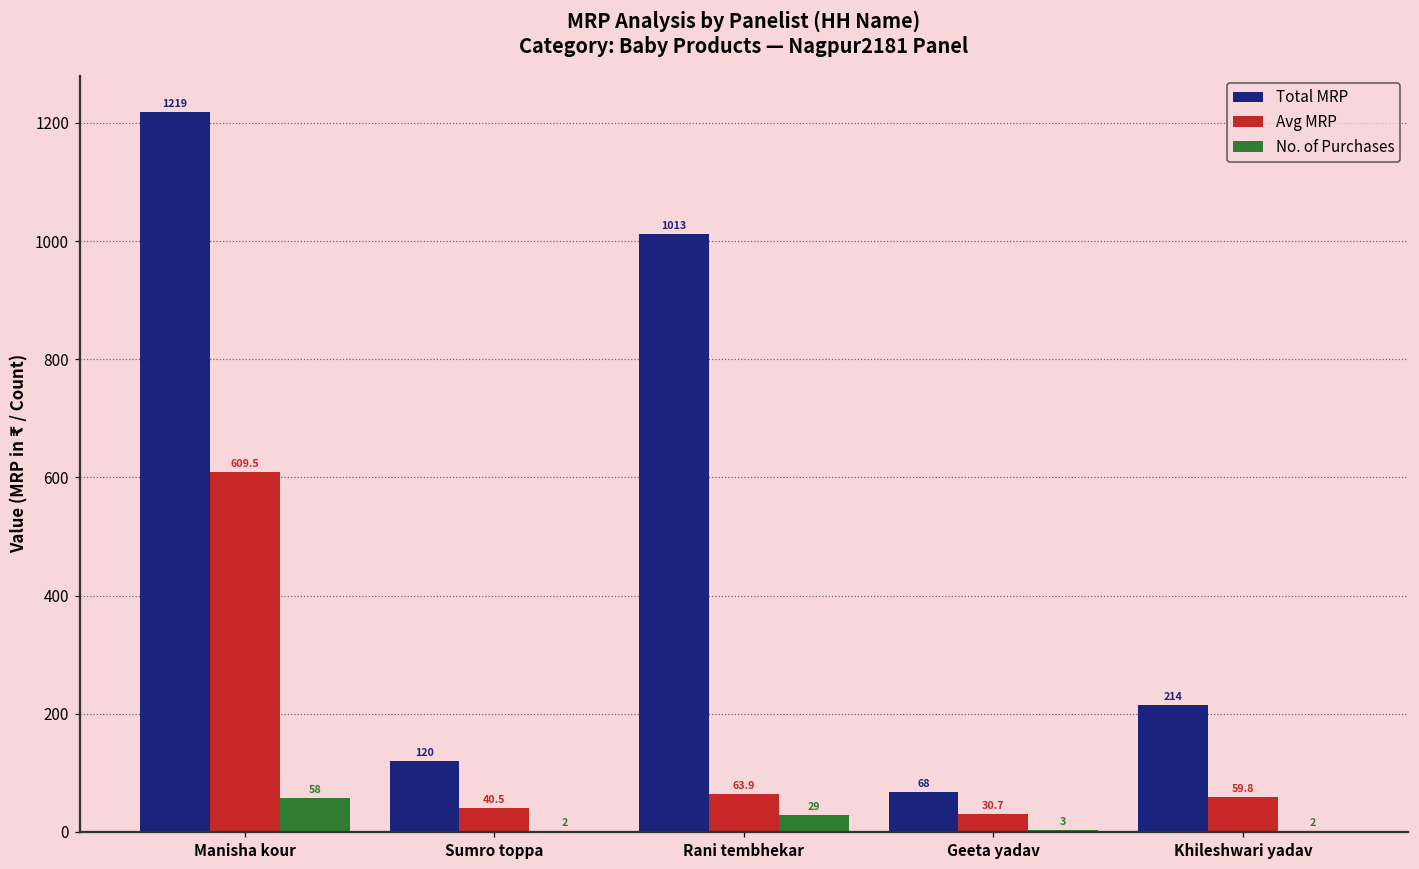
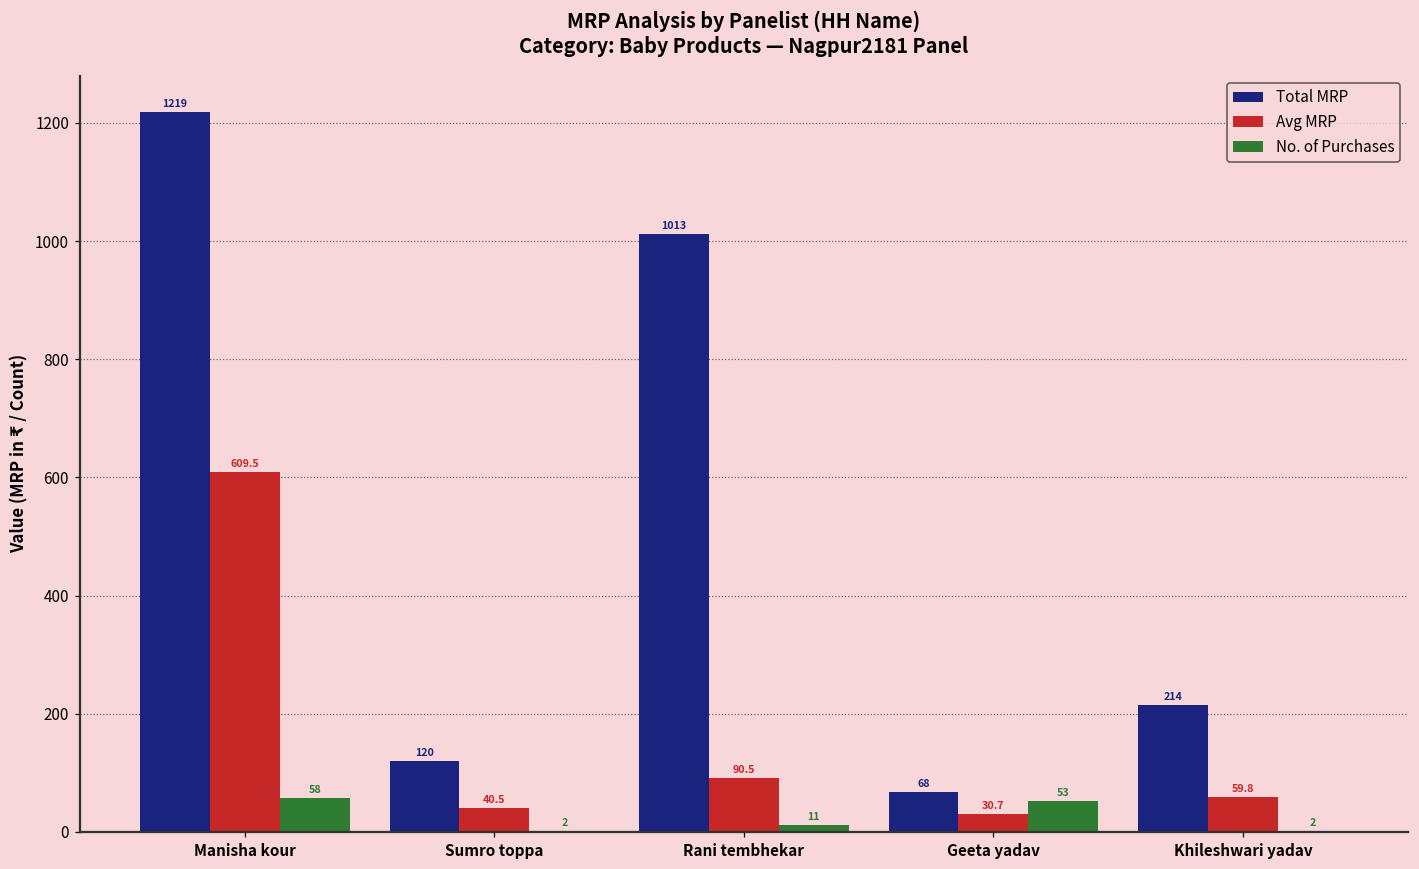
  {
    "Total MRP": {
      "Manisha kour": 1219,
      "Sumro toppa": 120,
      "Rani tembhekar": 1013,
      "Geeta yadav": 68,
      "Khileshwari yadav": 214
    },
    "Avg MRP": {
      "Manisha kour": 609.5,
      "Sumro toppa": 40.5,
-     "Rani tembhekar": 63.9,
+     "Rani tembhekar": 90.5,
      "Geeta yadav": 30.7,
      "Khileshwari yadav": 59.8
    },
    "No. of Purchases": {
      "Manisha kour": 58,
      "Sumro toppa": 2,
-     "Rani tembhekar": 29,
-     "Geeta yadav": 3,
+     "Rani tembhekar": 11,
+     "Geeta yadav": 53,
      "Khileshwari yadav": 2
    }
  }
